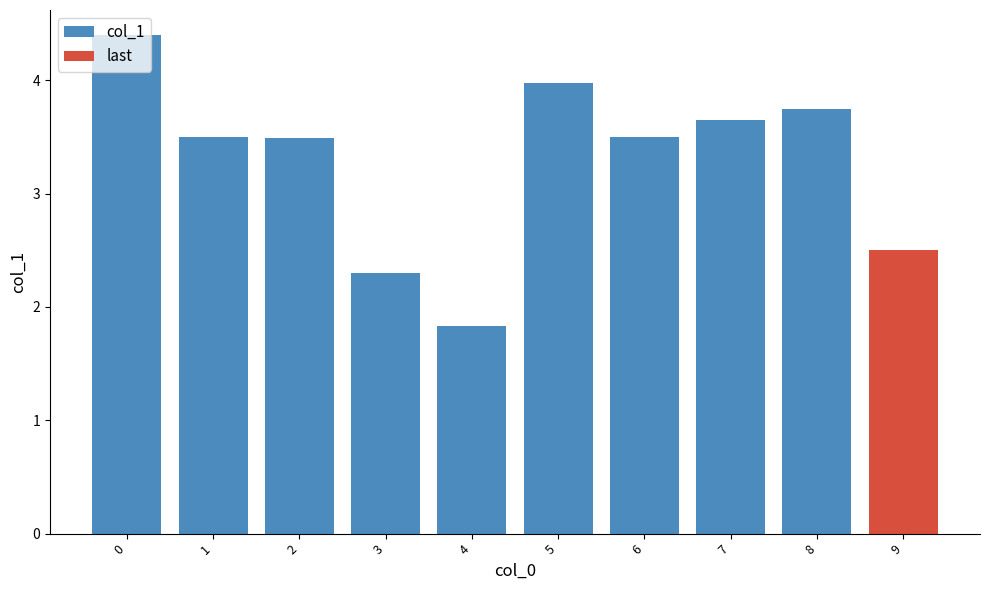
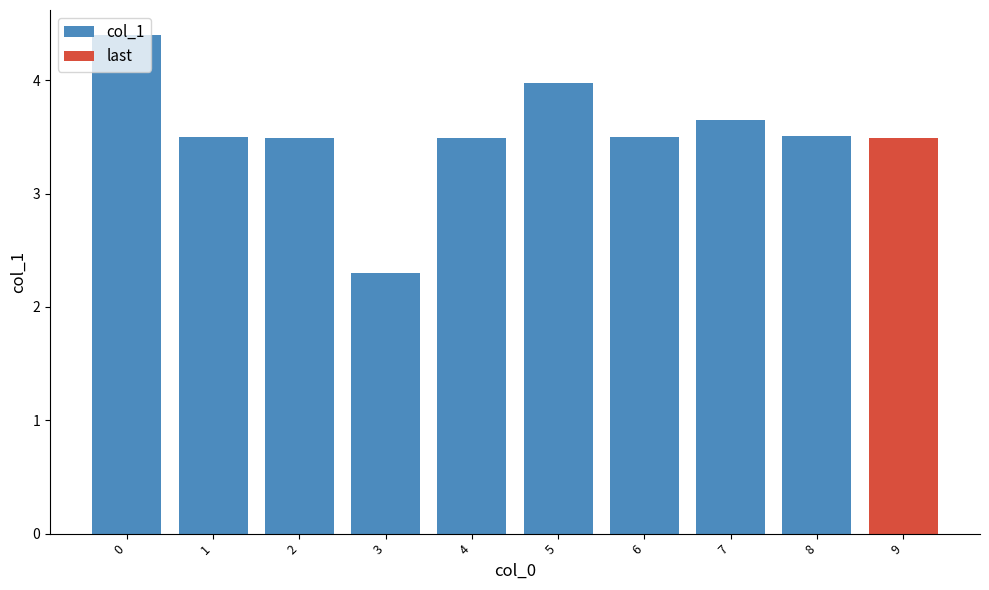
  {
    "1": 3.50,
    "2": 3.49,
    "3": 2.30,
-   "4": 1.83,
+   "4": 3.49,
    "5": 3.97,
    "6": 3.50,
    "7": 3.65,
-   "8": 3.74,
-   "9": 2.50
+   "8": 3.51,
+   "9": 3.49
  }
